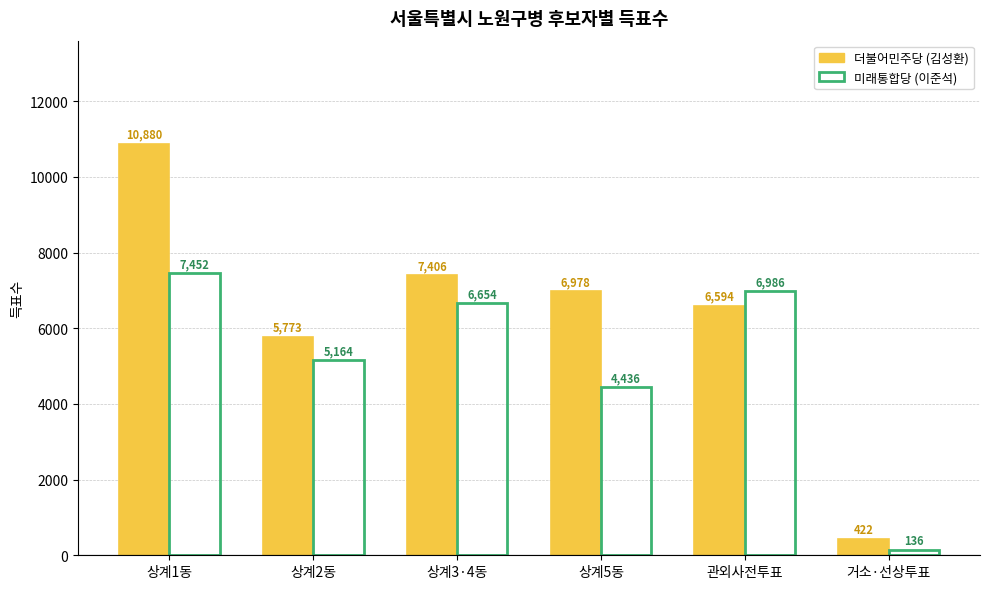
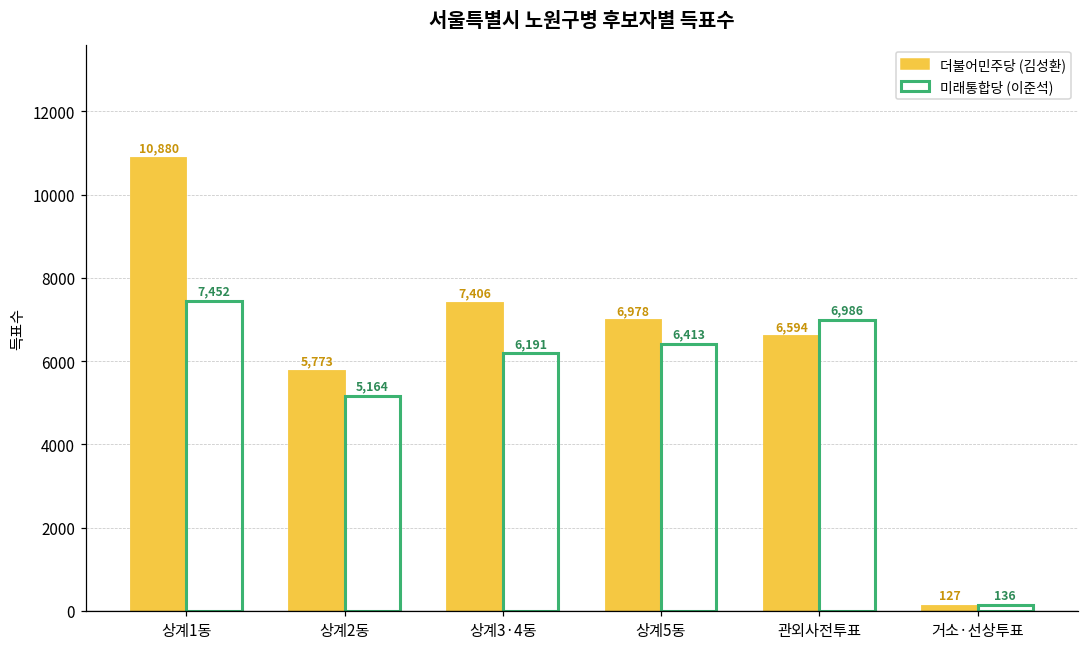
  {
    "더불어민주당 (김성환)": {
      "상계1동": "10,880",
      "상계2동": "5,773",
      "상계3·4동": "7,406",
      "상계5동": "6,978",
      "관외사전투표": "6,594",
-     "거소·선상투표": "422"
+     "거소·선상투표": "127"
    },
    "미래통합당 (이준석)": {
      "상계1동": "7,452",
      "상계2동": "5,164",
-     "상계3·4동": "6,654",
-     "상계5동": "4,436",
+     "상계3·4동": "6,191",
+     "상계5동": "6,413",
      "관외사전투표": "6,986",
      "거소·선상투표": "136"
    }
  }
